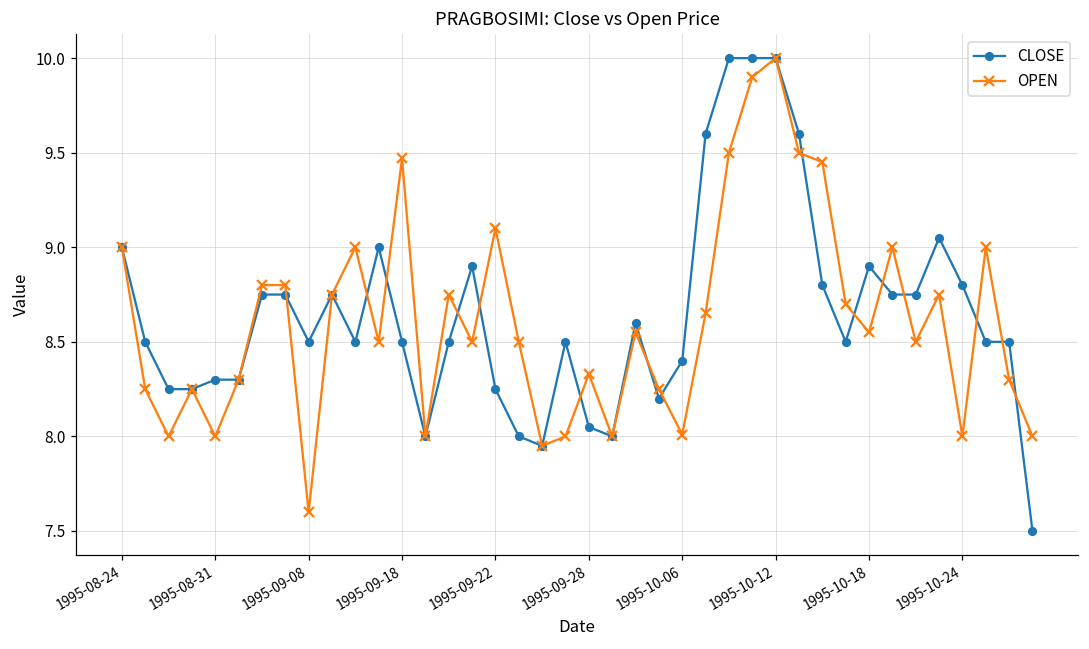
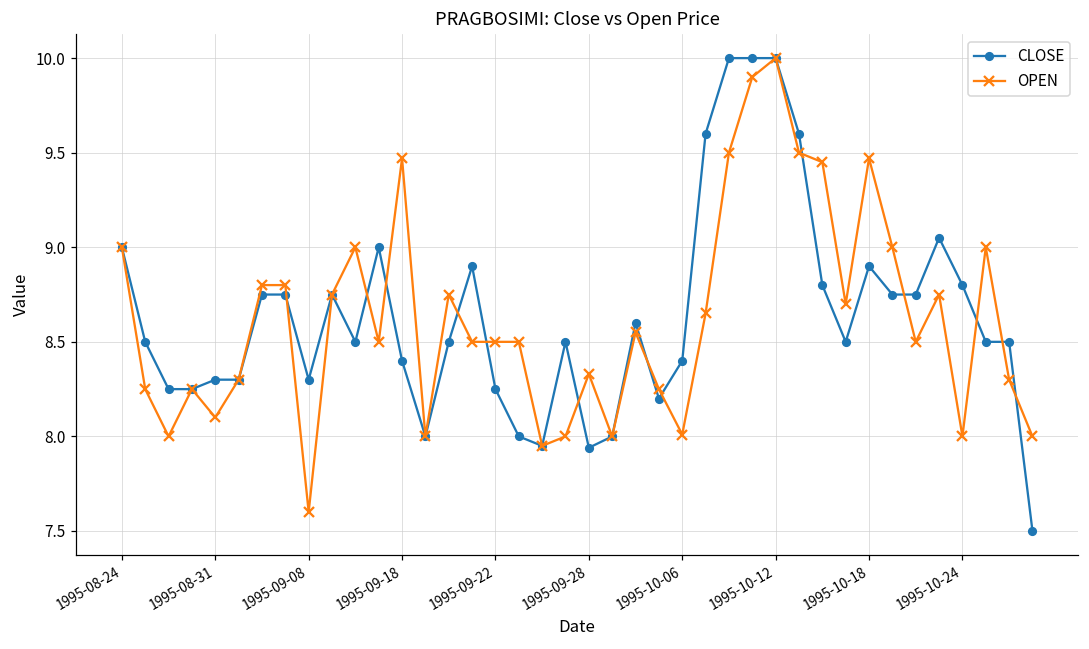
  {
    "CLOSE": {
      "1995-08-31": 8.30,
-     "1995-09-08": 8.5,
-     "1995-09-18": 8.5,
+     "1995-09-08": 8.3,
+     "1995-09-18": 8.4,
      "1995-09-22": 8.25,
-     "1995-09-28": 8.05,
+     "1995-09-28": 7.94,
      "1995-10-06": 8.40,
      "1995-10-18": 8.90,
      "1995-10-24": 8.80
    },
    "OPEN": {
-     "1995-08-31": 8.0,
+     "1995-08-31": 8.1,
      "1995-09-08": 7.60,
      "1995-09-18": 9.47,
-     "1995-09-22": 9.1,
+     "1995-09-22": 8.5,
      "1995-09-28": 8.33,
      "1995-10-06": 8.01,
-     "1995-10-18": 8.55,
+     "1995-10-18": 9.47,
      "1995-10-24": 8.00
    }
  }
